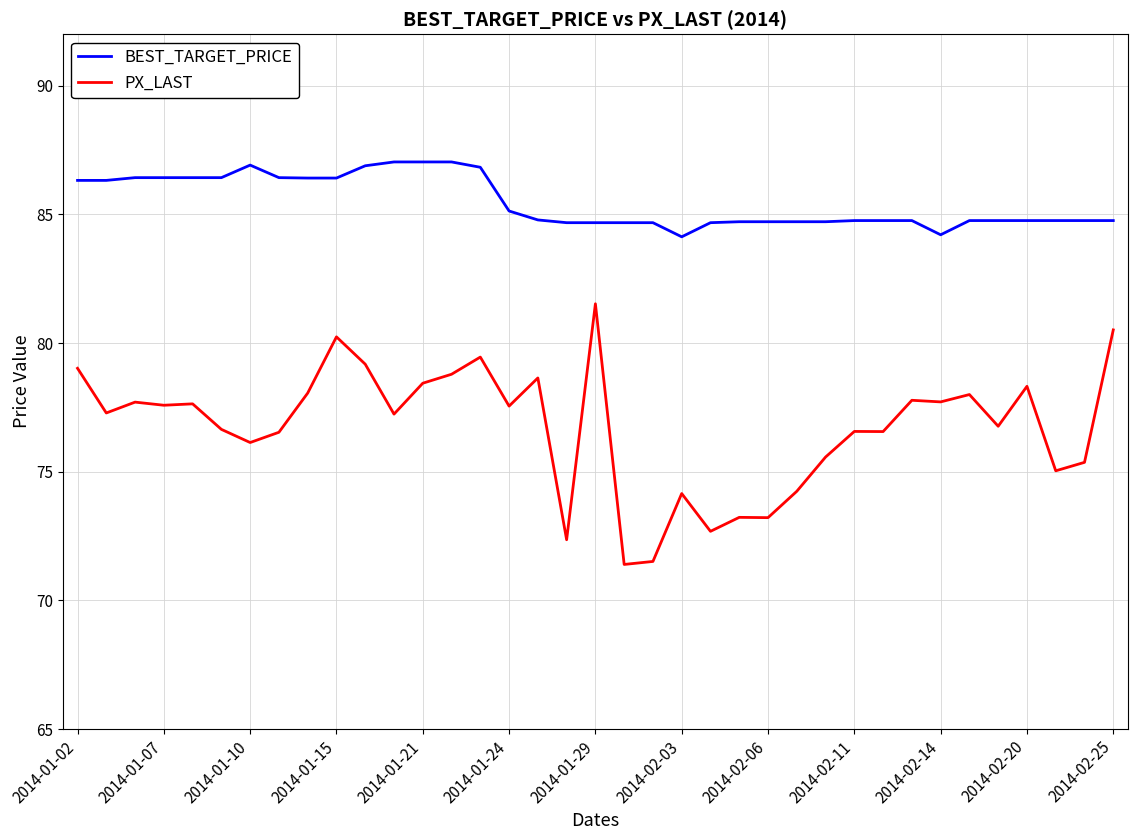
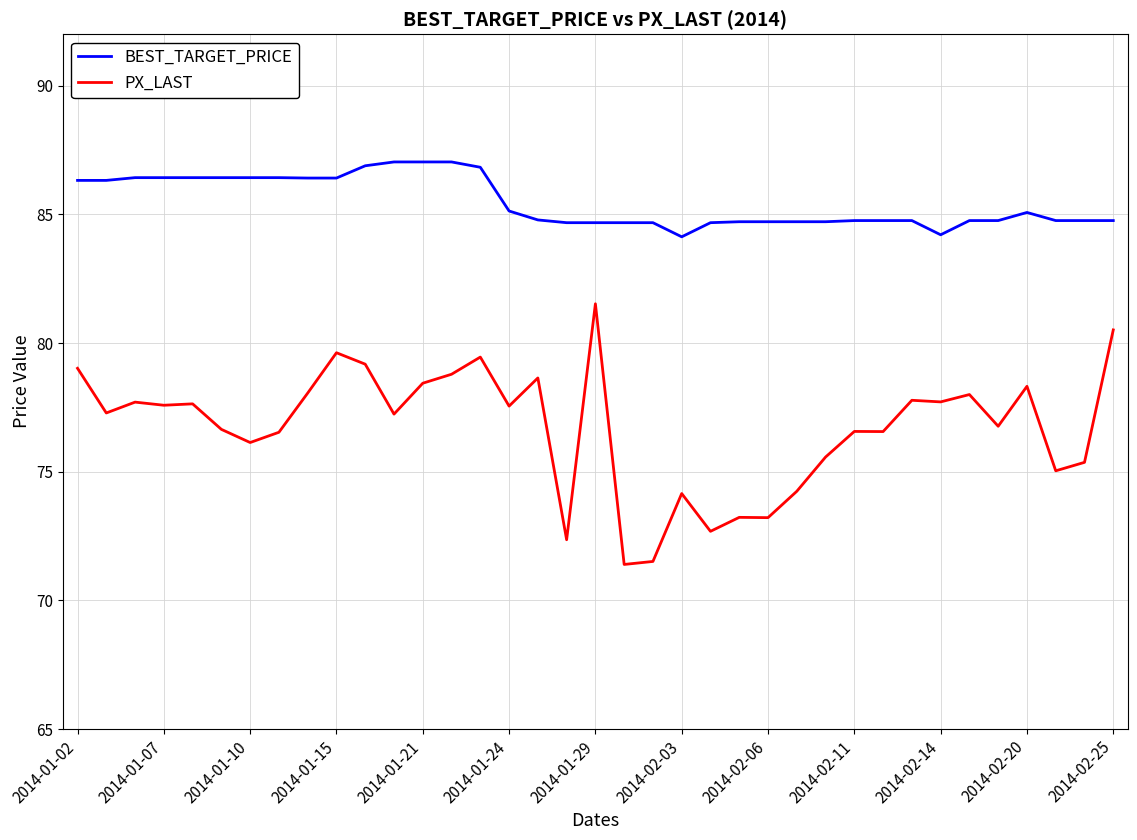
  {
    "BEST_TARGET_PRICE": {
      "2014-01-02": 86.3,
      "2014-01-07": 86.4,
-     "2014-01-10": 86.9,
+     "2014-01-10": 86.4,
      "2014-01-15": 86.4,
      "2014-01-21": 87.0,
      "2014-01-24": 85.1,
      "2014-01-29": 84.7,
      "2014-02-03": 84.1,
      "2014-02-06": 84.7,
      "2014-02-11": 84.8,
      "2014-02-14": 84.2,
-     "2014-02-20": 84.8,
+     "2014-02-20": 85.1,
      "2014-02-25": 84.8
    },
    "PX_LAST": {
      "2014-01-02": 79.0,
      "2014-01-07": 77.6,
      "2014-01-10": 76.1,
-     "2014-01-15": 80.2,
+     "2014-01-15": 79.6,
      "2014-01-21": 78.4,
      "2014-01-24": 77.6,
      "2014-01-29": 81.5,
      "2014-02-03": 74.2,
      "2014-02-06": 73.2,
      "2014-02-11": 76.6,
      "2014-02-14": 77.7,
      "2014-02-20": 78.3,
      "2014-02-25": 80.5
    }
  }
